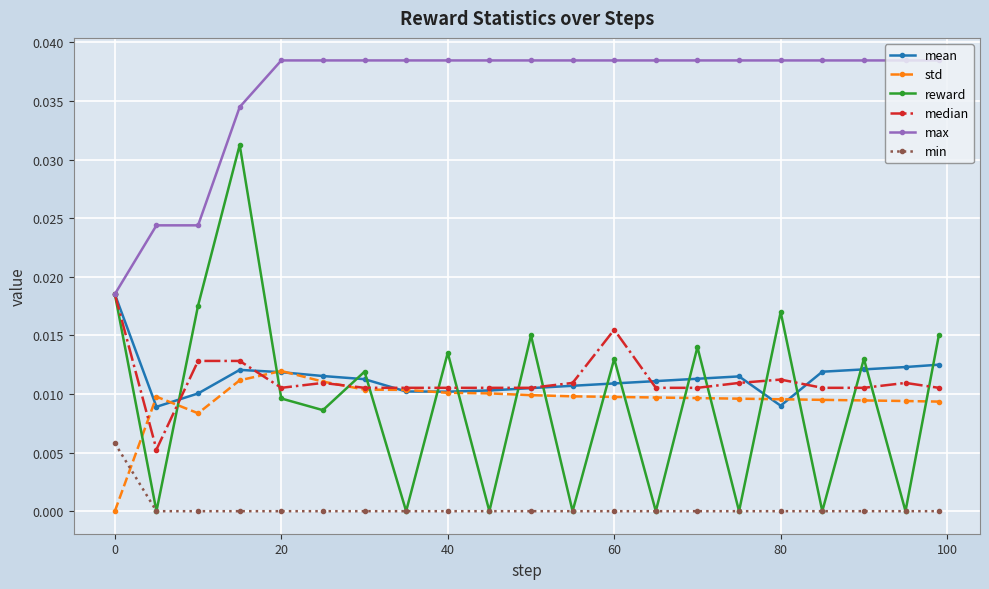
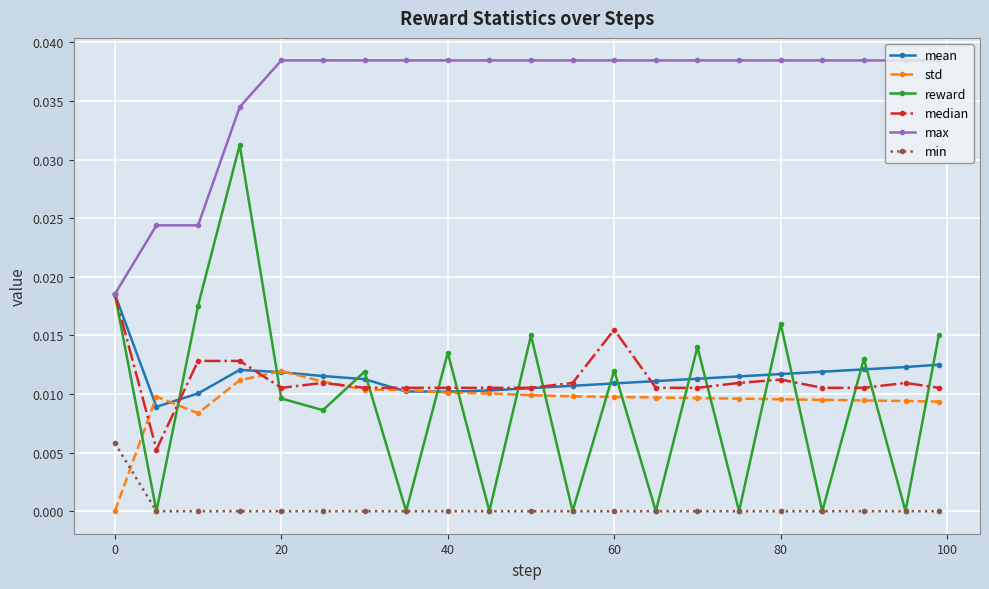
  {
    "mean": {
      "60": 0.0109,
-     "80": 0.0090
+     "80": 0.0117
    },
    "std": {
      "0": 0.0000,
      "60": 0.0098,
      "80": 0.0096
    },
    "reward": {
      "20": 0.0096,
      "40": 0.0135,
-     "60": 0.013,
-     "80": 0.017
+     "60": 0.012,
+     "80": 0.016
    },
    "median": {
      "20": 0.0105,
      "40": 0.0105,
      "60": 0.0155,
      "80": 0.0112
    },
    "max": {
      "20": 0.0385,
      "40": 0.0385,
      "60": 0.0385,
      "80": 0.0385
    },
    "min": {
      "0": 0.0058,
      "20": 0.0000,
      "40": 0.0000,
      "60": 0.0000,
      "80": 0.0000
    }
  }
